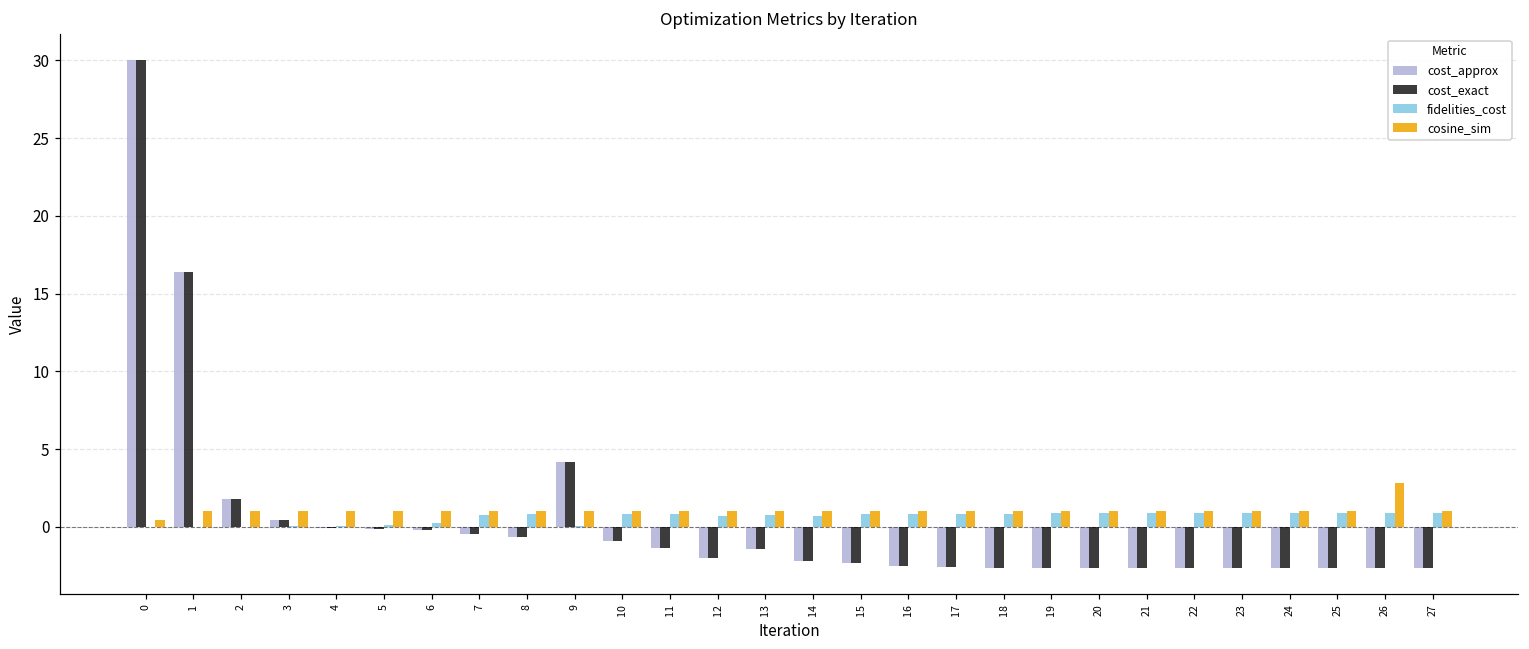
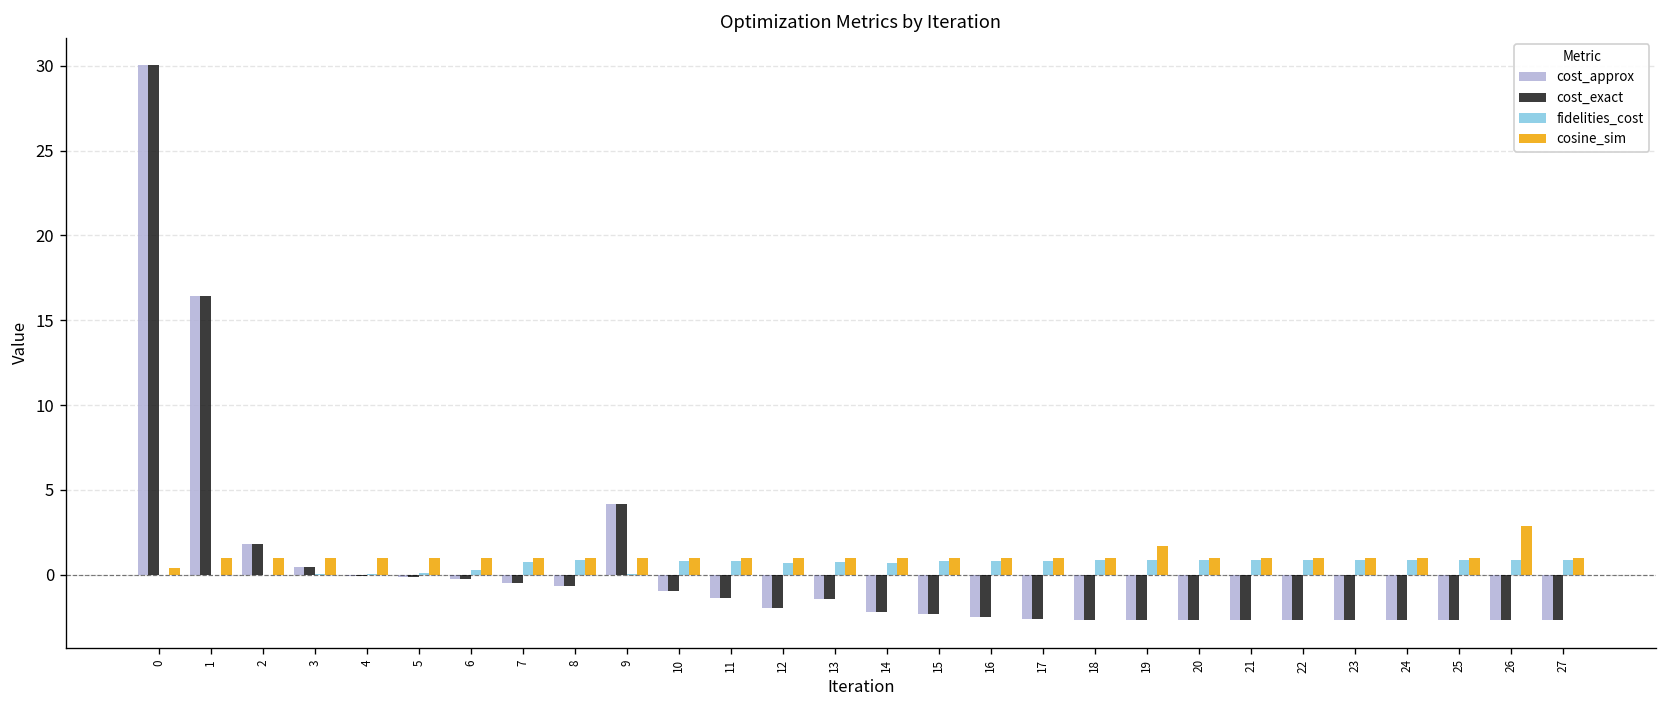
  {
    "cost_exact": {
      "0": 30.0,
      "1": 16.4,
      "2": 1.8,
      "3": 0.5,
      "6": -0.2,
      "7": -0.5,
      "8": -0.7,
      "9": 4.2,
      "10": -0.9,
      "11": -1.4,
      "12": -2.0,
      "13": -1.4,
      "14": -2.2,
      "15": -2.3,
      "16": -2.5,
      "17": -2.6,
      "18": -2.7,
      "19": -2.7,
      "20": -2.7,
      "21": -2.7,
      "22": -2.7,
      "23": -2.7,
      "24": -2.7,
      "25": -2.7,
      "26": -2.7,
      "27": -2.7
    },
    "cosine_sim": {
      "0": 0.4,
      "1": 1.0,
      "2": 1.0,
      "3": 1.0,
      "4": 1.0,
      "5": 1.0,
      "6": 1.0,
      "7": 1.0,
      "8": 1.0,
      "9": 1.0,
      "10": 1.0,
      "11": 1.0,
      "12": 1.0,
      "13": 1.0,
      "14": 1.0,
      "15": 1.0,
      "16": 1.0,
      "17": 1.0,
      "18": 1.0,
-     "19": 1.0,
+     "19": 1.7,
      "20": 1.0,
      "21": 1.0,
      "22": 1.0,
      "23": 1.0,
      "24": 1.0,
      "25": 1.0,
      "26": 2.8,
      "27": 1.0
    }
  }
